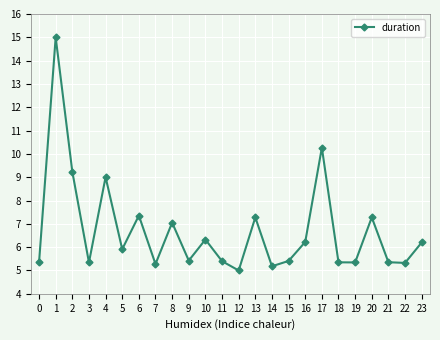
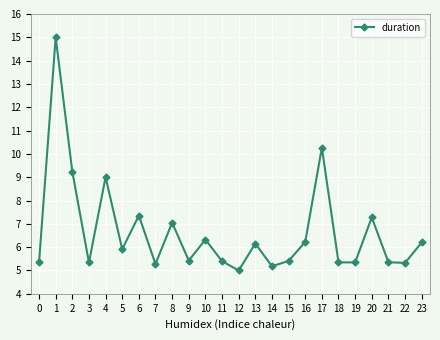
  {
    "0": 5.3,
    "1": 15.0,
    "2": 9.2,
    "3": 5.3,
    "4": 9.0,
    "5": 5.9,
    "6": 7.4,
    "7": 5.3,
    "8": 7.1,
    "9": 5.4,
    "10": 6.3,
    "11": 5.4,
    "12": 5.0,
-   "13": 7.3,
+   "13": 6.2,
    "14": 5.2,
    "15": 5.4,
    "16": 6.2,
    "17": 10.3,
    "18": 5.4,
    "19": 5.3,
    "20": 7.3,
    "21": 5.4,
    "22": 5.3,
    "23": 6.2
  }
